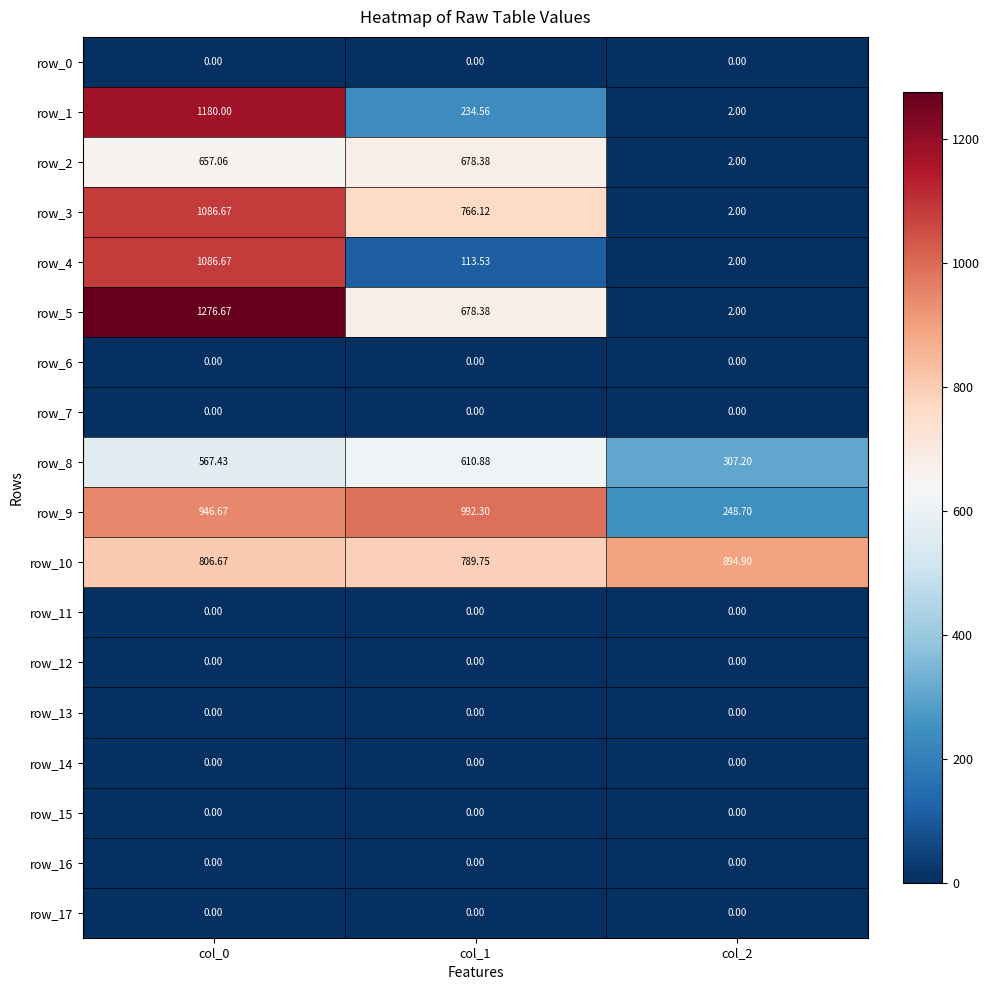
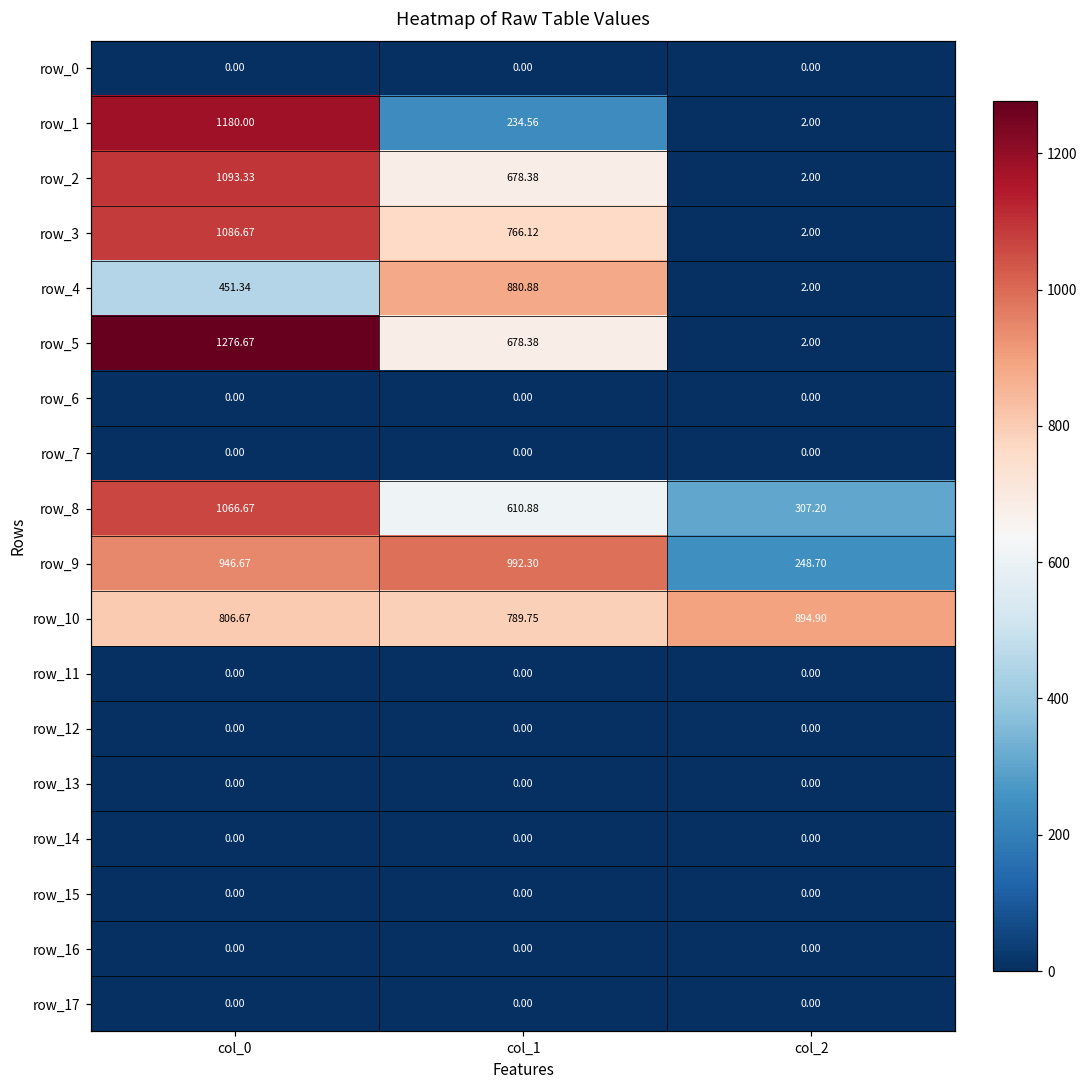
  {
    "row_0": {
      "col_0": 0.00,
      "col_1": 0.00,
      "col_2": 0.00
    },
    "row_1": {
      "col_0": 1180.00,
      "col_1": 234.56,
      "col_2": 2.00
    },
    "row_2": {
-     "col_0": 657.06,
+     "col_0": 1093.33,
      "col_1": 678.38,
      "col_2": 2.00
    },
    "row_3": {
      "col_0": 1086.67,
      "col_1": 766.12,
      "col_2": 2.00
    },
    "row_4": {
-     "col_0": 1086.67,
-     "col_1": 113.53,
+     "col_0": 451.34,
+     "col_1": 880.88,
      "col_2": 2.00
    },
    "row_5": {
      "col_0": 1276.67,
      "col_1": 678.38,
      "col_2": 2.00
    },
    "row_6": {
      "col_0": 0.00,
      "col_1": 0.00,
      "col_2": 0.00
    },
    "row_7": {
      "col_0": 0.00,
      "col_1": 0.00,
      "col_2": 0.00
    },
    "row_8": {
-     "col_0": 567.43,
+     "col_0": 1066.67,
      "col_1": 610.88,
      "col_2": 307.20
    },
    "row_9": {
      "col_0": 946.67,
      "col_1": 992.30,
      "col_2": 248.70
    },
    "row_10": {
      "col_0": 806.67,
      "col_1": 789.75,
      "col_2": 894.90
    },
    "row_11": {
      "col_0": 0.00,
      "col_1": 0.00,
      "col_2": 0.00
    },
    "row_12": {
      "col_0": 0.00,
      "col_1": 0.00,
      "col_2": 0.00
    },
    "row_13": {
      "col_0": 0.00,
      "col_1": 0.00,
      "col_2": 0.00
    },
    "row_14": {
      "col_0": 0.00,
      "col_1": 0.00,
      "col_2": 0.00
    },
    "row_15": {
      "col_0": 0.00,
      "col_1": 0.00,
      "col_2": 0.00
    },
    "row_16": {
      "col_0": 0.00,
      "col_1": 0.00,
      "col_2": 0.00
    },
    "row_17": {
      "col_0": 0.00,
      "col_1": 0.00,
      "col_2": 0.00
    }
  }
